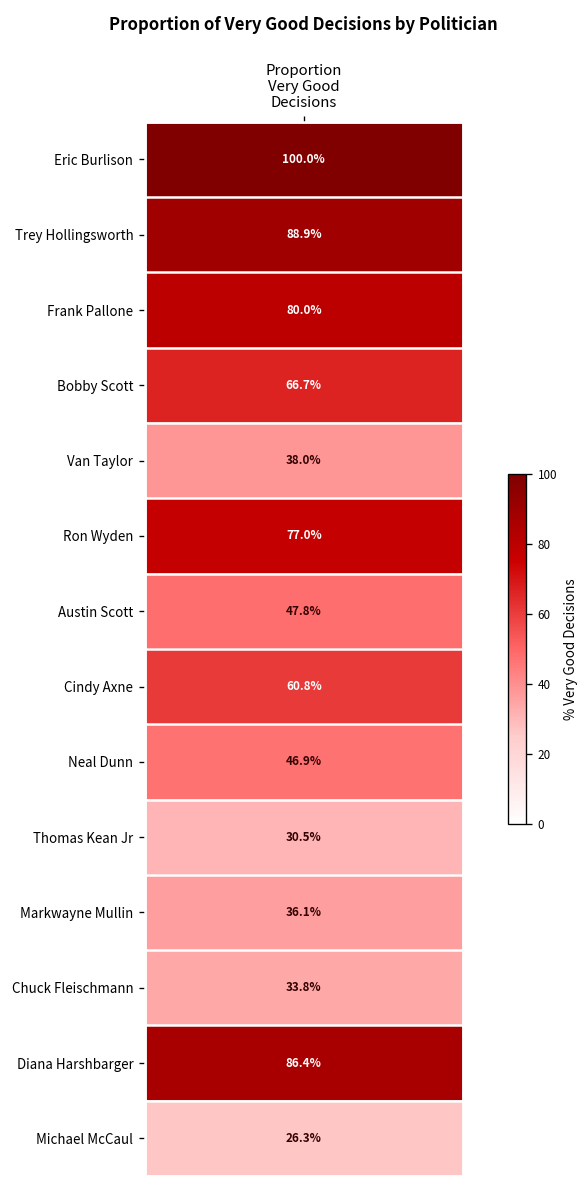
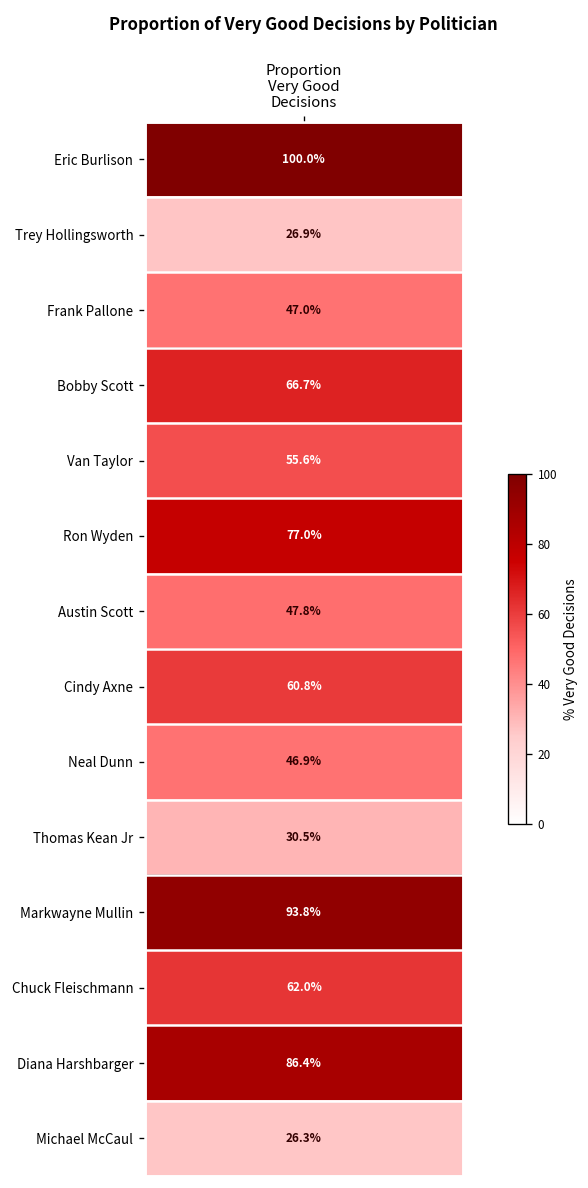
  {
    "Eric Burlison": {
      "Proportion Very Good Decisions": "100.0%"
    },
    "Trey Hollingsworth": {
-     "Proportion Very Good Decisions": "88.9%"
+     "Proportion Very Good Decisions": "26.9%"
    },
    "Frank Pallone": {
-     "Proportion Very Good Decisions": "80.0%"
+     "Proportion Very Good Decisions": "47.0%"
    },
    "Bobby Scott": {
      "Proportion Very Good Decisions": "66.7%"
    },
    "Van Taylor": {
-     "Proportion Very Good Decisions": "38.0%"
+     "Proportion Very Good Decisions": "55.6%"
    },
    "Ron Wyden": {
      "Proportion Very Good Decisions": "77.0%"
    },
    "Austin Scott": {
      "Proportion Very Good Decisions": "47.8%"
    },
    "Cindy Axne": {
      "Proportion Very Good Decisions": "60.8%"
    },
    "Neal Dunn": {
      "Proportion Very Good Decisions": "46.9%"
    },
    "Thomas Kean Jr": {
      "Proportion Very Good Decisions": "30.5%"
    },
    "Markwayne Mullin": {
-     "Proportion Very Good Decisions": "36.1%"
+     "Proportion Very Good Decisions": "93.8%"
    },
    "Chuck Fleischmann": {
-     "Proportion Very Good Decisions": "33.8%"
+     "Proportion Very Good Decisions": "62.0%"
    },
    "Diana Harshbarger": {
      "Proportion Very Good Decisions": "86.4%"
    },
    "Michael McCaul": {
      "Proportion Very Good Decisions": "26.3%"
    }
  }
